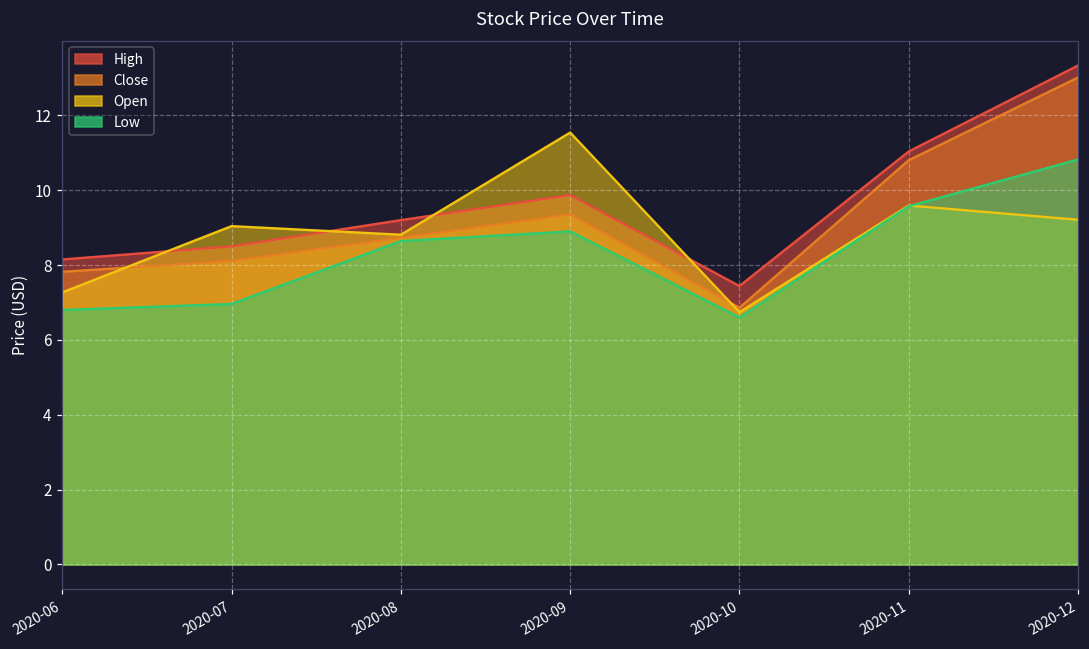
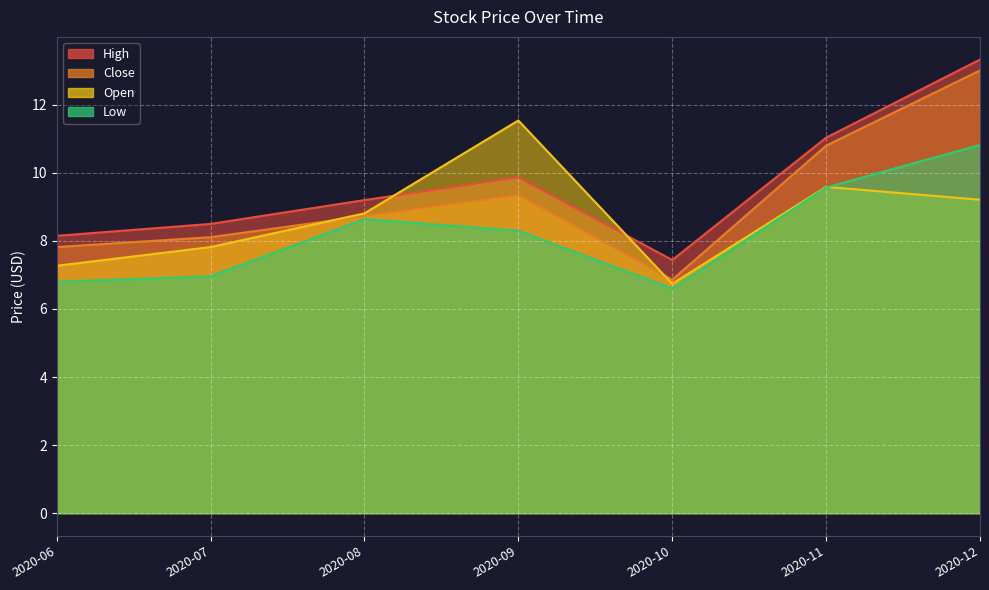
  {
    "Open": {
      "2020-06": 7.3,
-     "2020-07": 9.0,
+     "2020-07": 7.8,
      "2020-08": 8.8,
      "2020-09": 11.5,
      "2020-10": 6.7,
      "2020-12": 9.2
    },
    "Low": {
      "2020-06": 6.8,
      "2020-07": 7.0,
      "2020-08": 8.6,
-     "2020-09": 8.9,
+     "2020-09": 8.3,
      "2020-10": 6.6,
      "2020-12": 10.8
    }
  }
